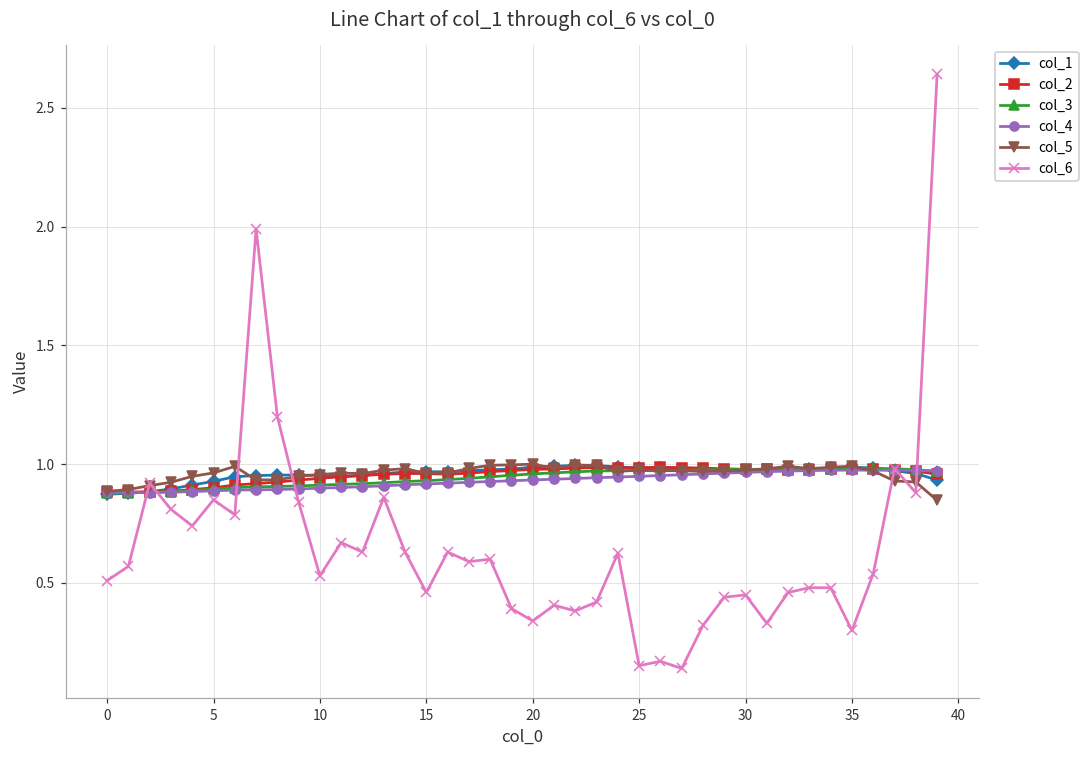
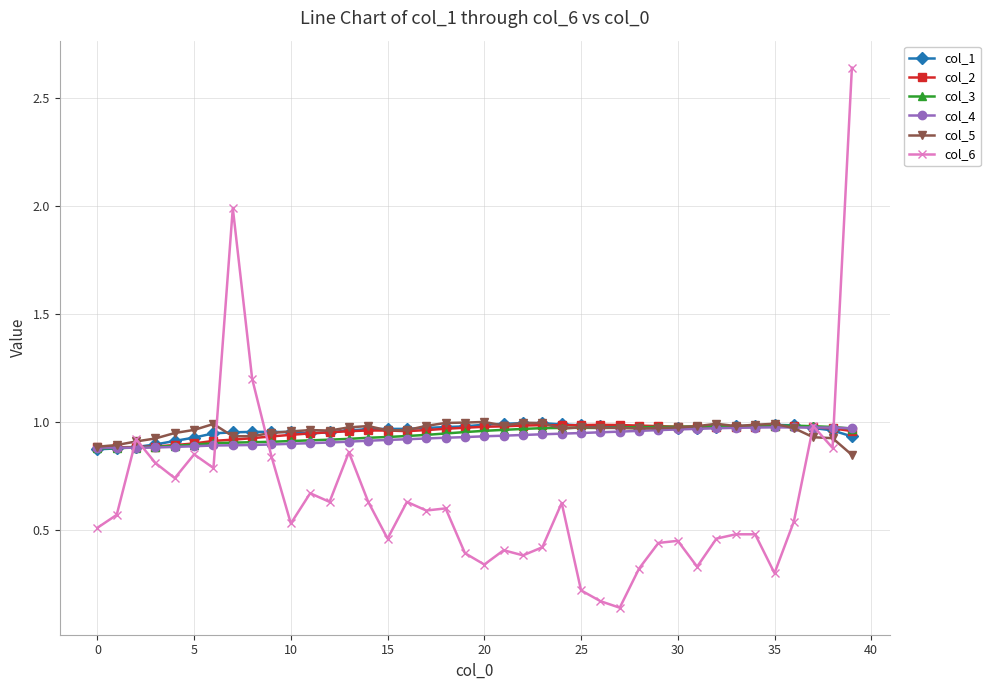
  {
    "col_1": {
      "5": 0.93
    },
    "col_2": {
      "10": 0.94
    },
    "col_3": {
      "10": 0.91,
      "15": 0.93,
      "20": 0.96
    },
    "col_4": {
      "10": 0.90,
      "15": 0.92,
      "20": 0.93,
      "25": 0.95
    },
    "col_5": {
      "5": 0.96,
      "20": 1.00
    },
    "col_6": {
      "0": 0.51,
      "5": 0.85,
      "10": 0.53,
      "15": 0.46,
      "20": 0.34,
-     "25": 0.15,
+     "25": 0.22,
      "30": 0.45,
      "35": 0.30
    }
  }
